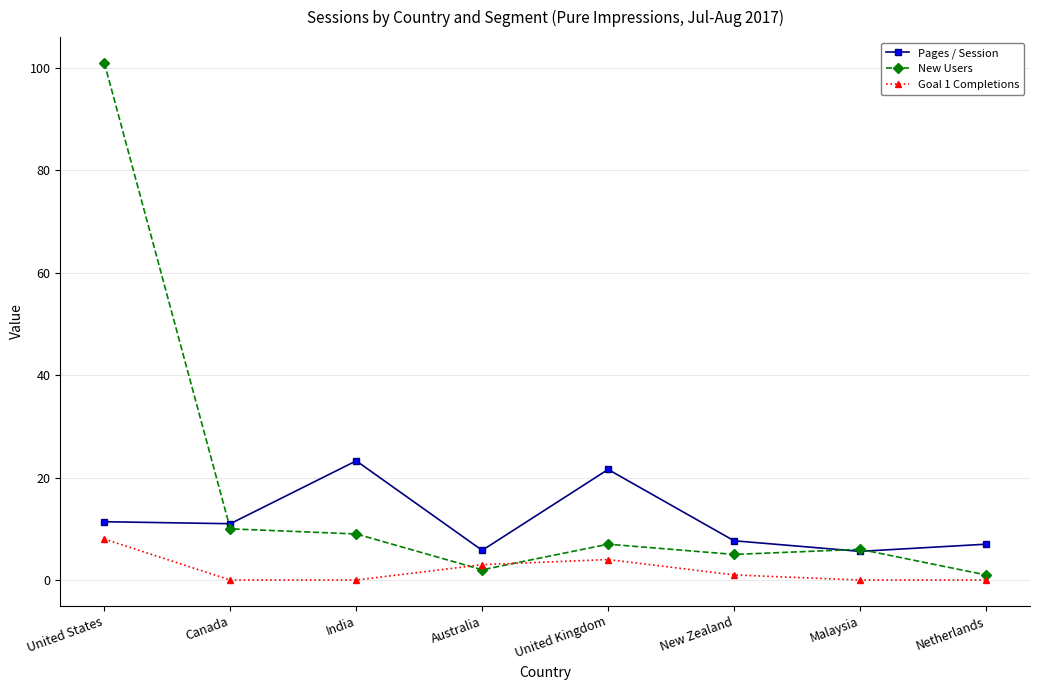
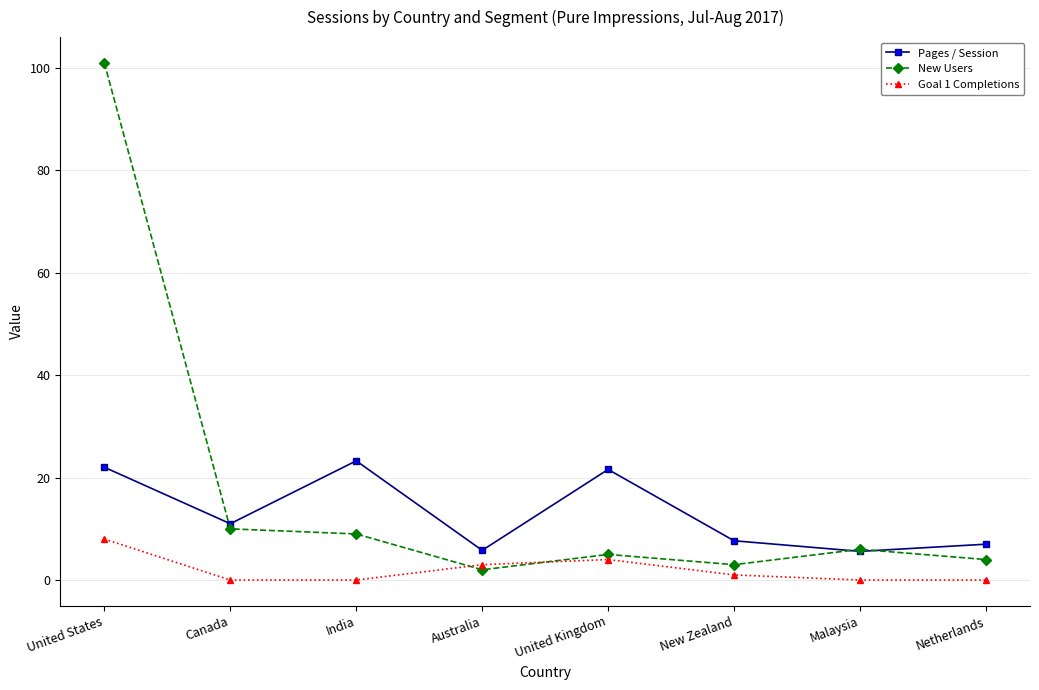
  {
    "Pages / Session": {
-     "United States": 11,
+     "United States": 22,
      "Canada": 11,
      "India": 23,
      "Australia": 6,
      "United Kingdom": 22,
      "New Zealand": 8,
      "Netherlands": 7
    },
    "New Users": {
      "United States": 101,
      "Canada": 10,
      "India": 9,
      "Australia": 2,
-     "United Kingdom": 7,
-     "New Zealand": 5,
-     "Netherlands": 1
+     "United Kingdom": 5,
+     "New Zealand": 3,
+     "Netherlands": 4
    },
    "Goal 1 Completions": {
      "United States": 8,
      "Canada": 0,
      "India": 0,
      "Australia": 3,
      "United Kingdom": 4,
      "New Zealand": 1,
      "Malaysia": 0,
      "Netherlands": 0
    }
  }
